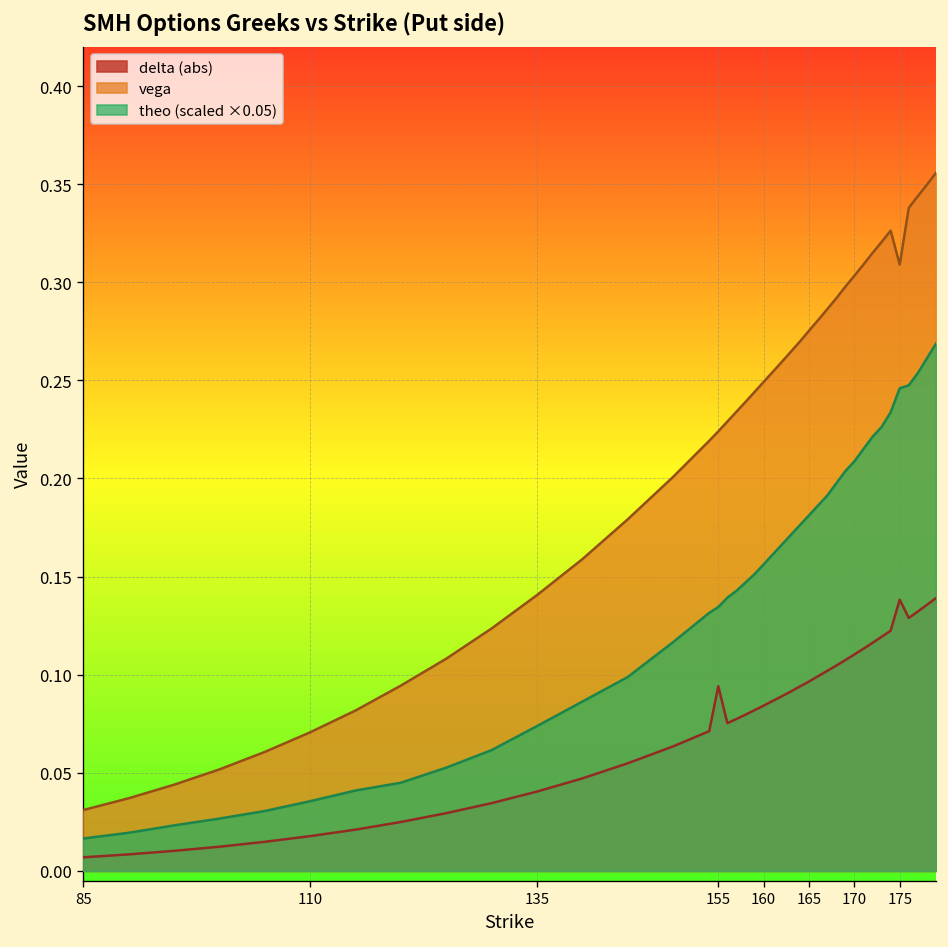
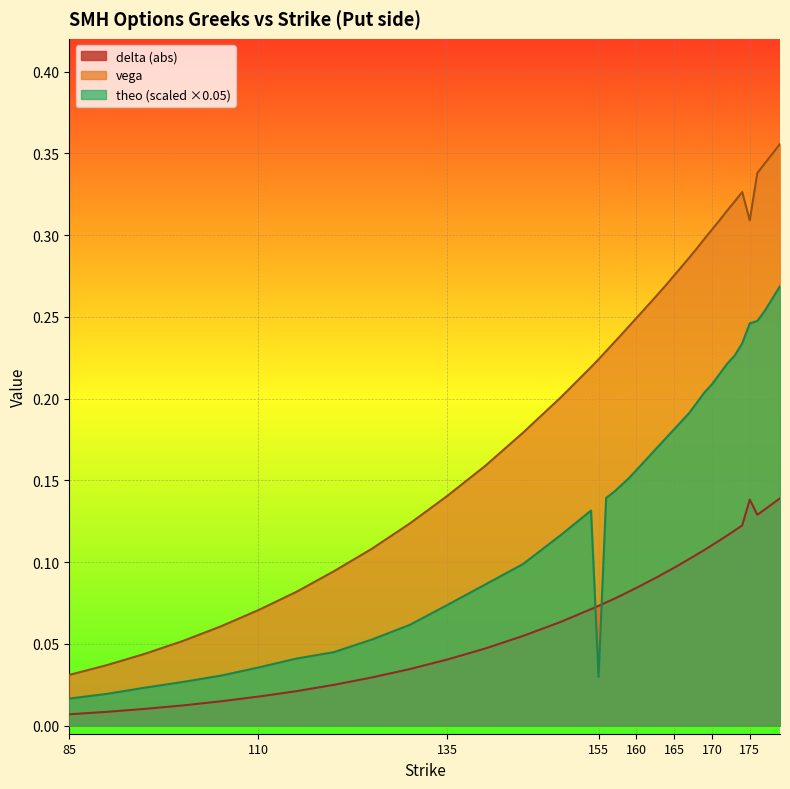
  {
    "delta (abs)": {
      "85": 0.007,
      "110": 0.018,
      "135": 0.040,
-     "155": 0.094,
+     "155": 0.073,
      "160": 0.084,
      "165": 0.097,
      "170": 0.110,
      "175": 0.138
    },
    "vega": {
      "85": 0.031,
      "110": 0.071,
      "135": 0.141,
      "155": 0.224,
      "160": 0.249,
      "165": 0.275,
      "170": 0.303,
      "175": 0.309
    },
    "theo (scaled ×0.05)": {
      "85": 0.017,
      "110": 0.035,
      "135": 0.074,
-     "155": 0.134,
+     "155": 0.030,
      "160": 0.156,
      "165": 0.181,
      "170": 0.209,
      "175": 0.246
    }
  }
